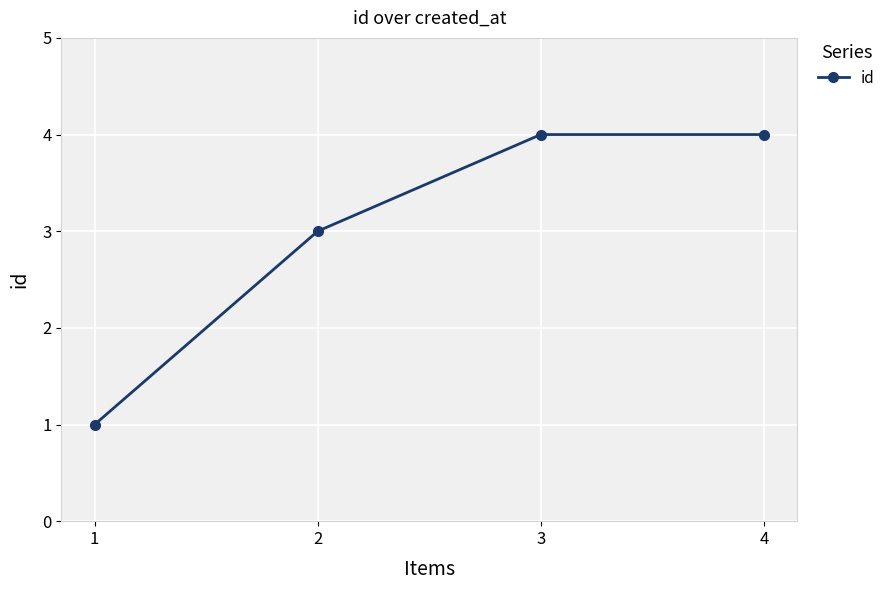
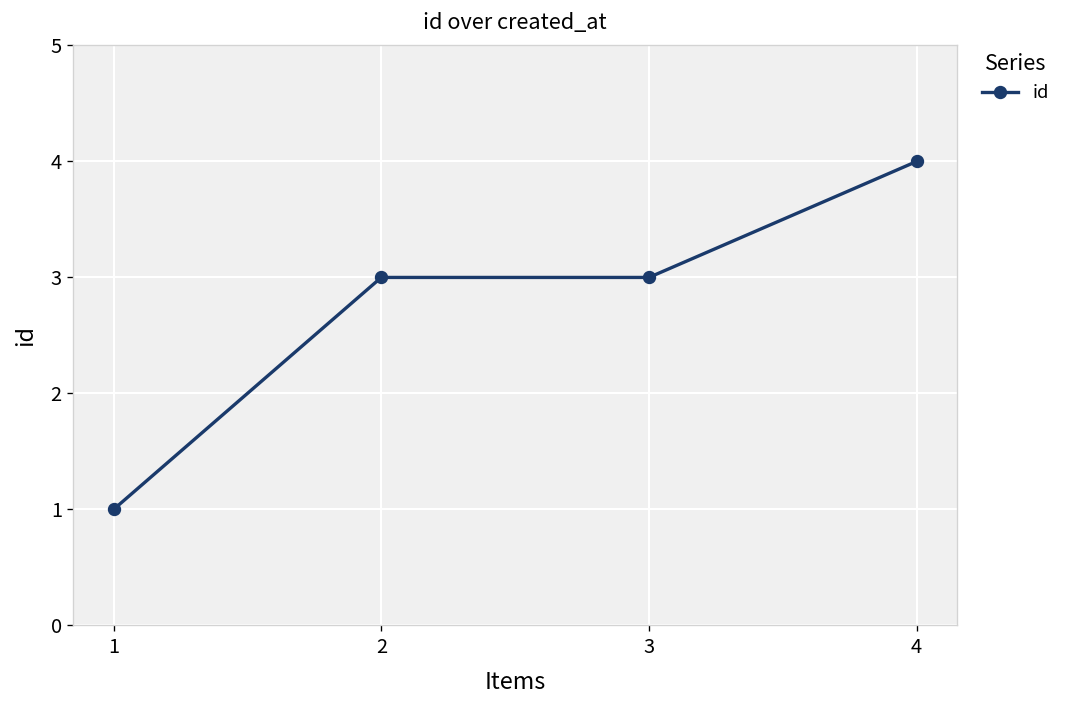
  {
    "1": 1,
    "2": 3,
-   "3": 4,
+   "3": 3,
    "4": 4
  }
